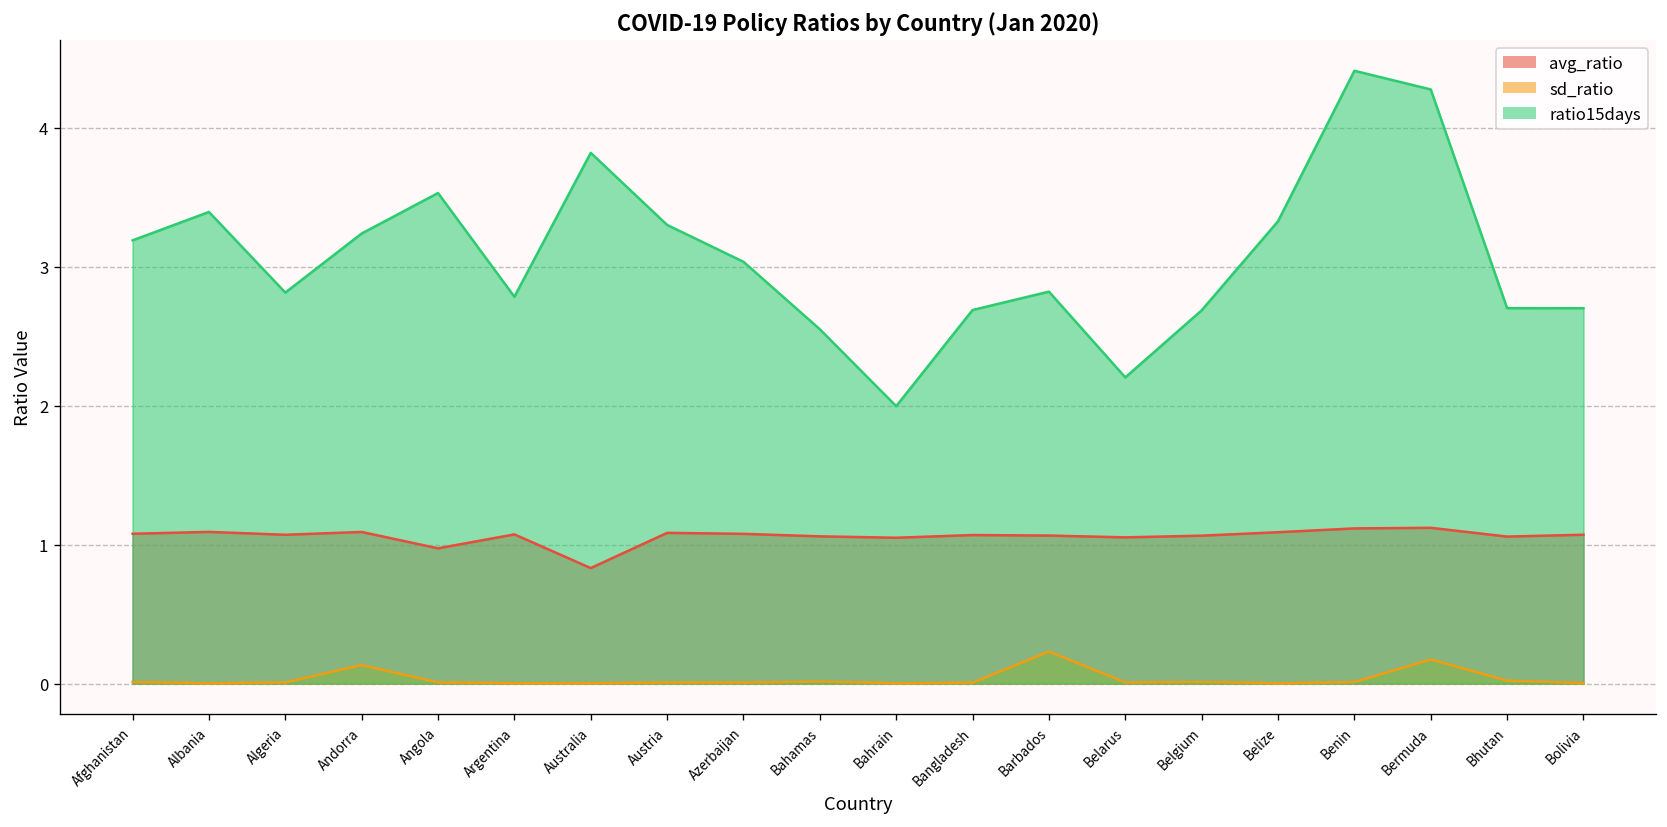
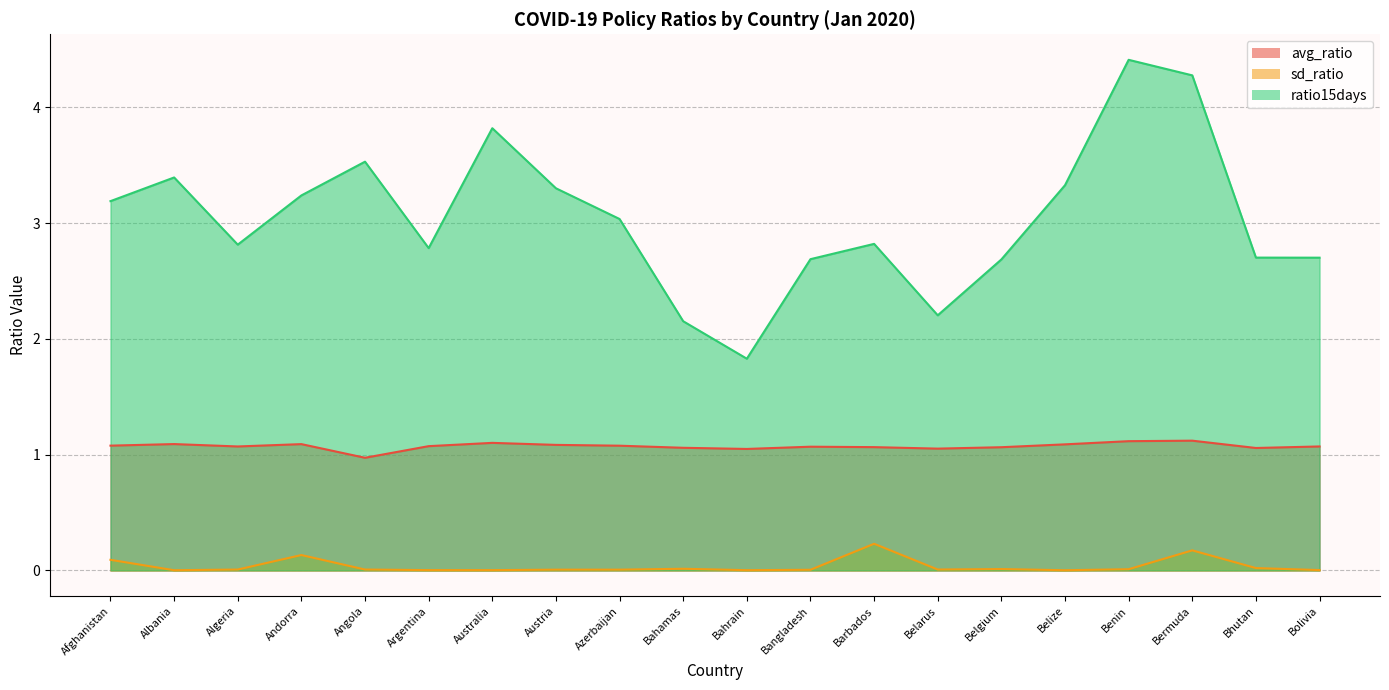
  {
    "avg_ratio": {
      "Afghanistan": 1.08,
      "Albania": 1.09,
      "Algeria": 1.07,
      "Andorra": 1.09,
      "Angola": 0.97,
      "Argentina": 1.07,
-     "Australia": 0.83,
+     "Australia": 1.10,
      "Austria": 1.08,
      "Azerbaijan": 1.08,
      "Bahamas": 1.06,
      "Bahrain": 1.05,
      "Bangladesh": 1.07,
      "Barbados": 1.07,
      "Belarus": 1.05,
      "Belgium": 1.06,
      "Belize": 1.09,
      "Benin": 1.12,
      "Bermuda": 1.12,
      "Bhutan": 1.06,
      "Bolivia": 1.07
    },
    "sd_ratio": {
-     "Afghanistan": 0.01,
+     "Afghanistan": 0.09,
      "Albania": 0.00,
      "Algeria": 0.01,
      "Andorra": 0.13,
      "Angola": 0.01,
      "Argentina": 0.00,
      "Australia": 0.00,
      "Austria": 0.01,
      "Azerbaijan": 0.01,
      "Bahamas": 0.01,
      "Bahrain": 0.00,
      "Bangladesh": 0.01,
      "Barbados": 0.23,
      "Belarus": 0.01,
      "Belgium": 0.01,
      "Belize": 0.00,
      "Benin": 0.01,
      "Bermuda": 0.17,
      "Bhutan": 0.02,
      "Bolivia": 0.00
    },
    "ratio15days": {
      "Afghanistan": 3.19,
      "Albania": 3.39,
      "Algeria": 2.81,
      "Andorra": 3.24,
      "Angola": 3.53,
      "Argentina": 2.78,
      "Australia": 3.82,
      "Austria": 3.30,
      "Azerbaijan": 3.04,
-     "Bahamas": 2.55,
-     "Bahrain": 2.00,
+     "Bahamas": 2.15,
+     "Bahrain": 1.83,
      "Bangladesh": 2.69,
      "Barbados": 2.82,
      "Belarus": 2.20,
      "Belgium": 2.69,
      "Belize": 3.33,
      "Benin": 4.41,
      "Bermuda": 4.28,
      "Bhutan": 2.70,
      "Bolivia": 2.70
    }
  }
